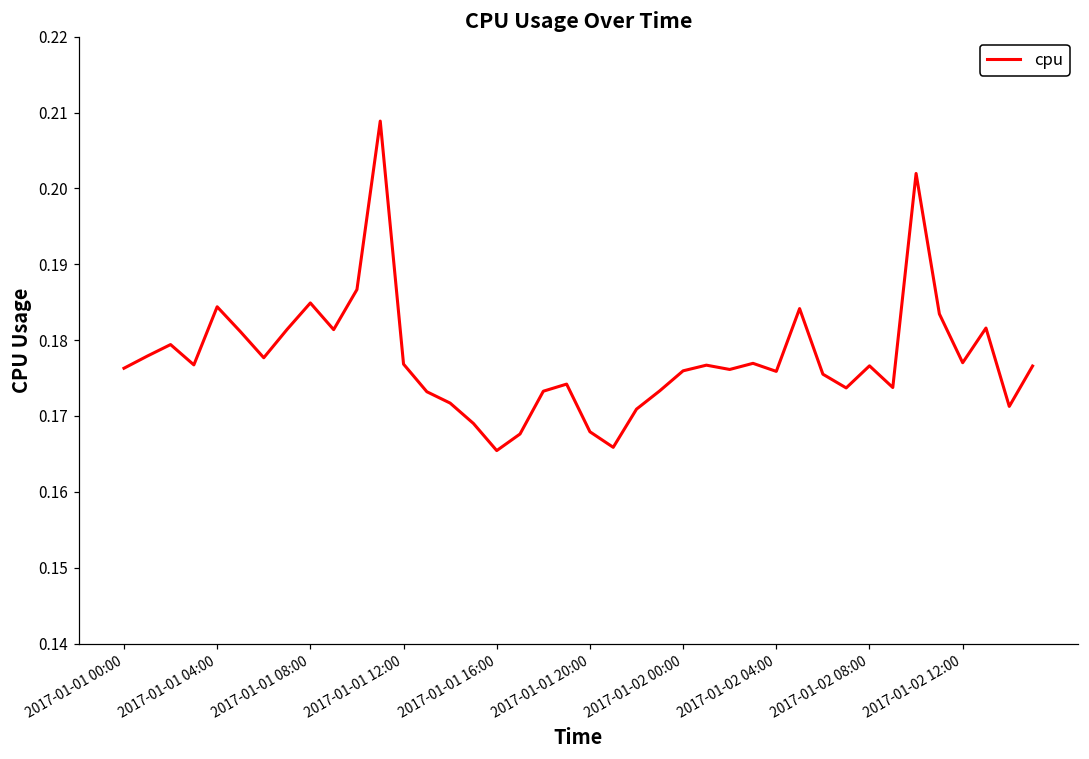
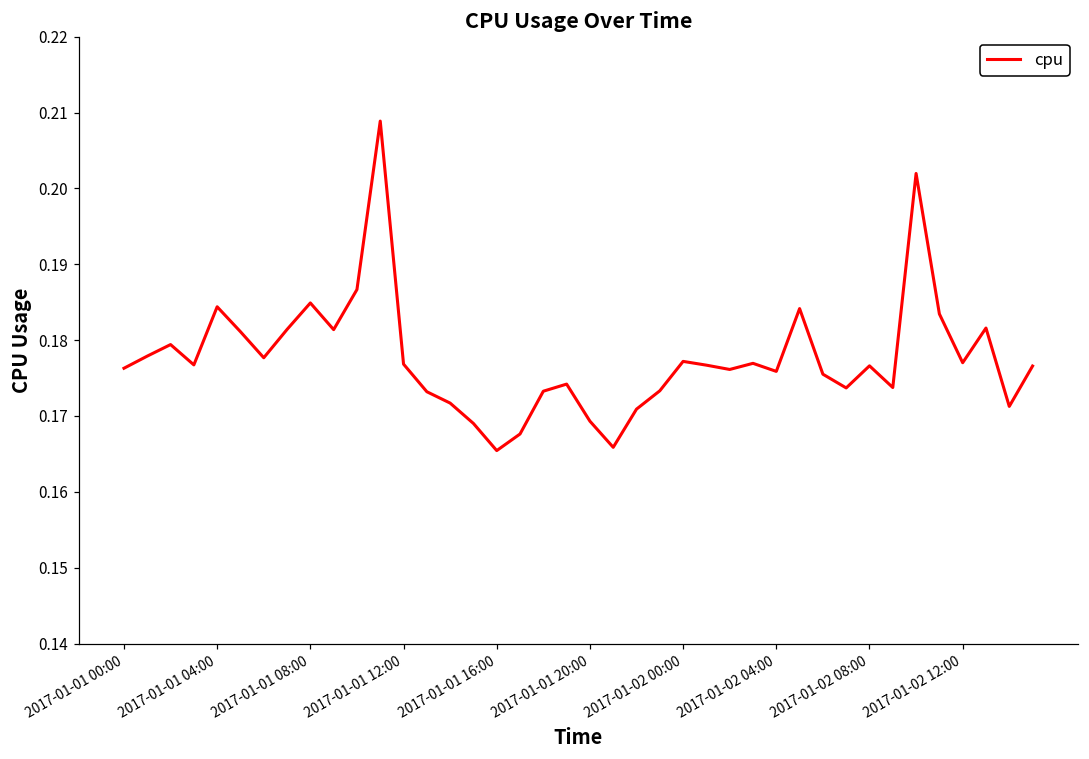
  {
    "2017-01-01 00:00": 0.176,
    "2017-01-01 04:00": 0.184,
    "2017-01-01 08:00": 0.185,
    "2017-01-01 12:00": 0.177,
    "2017-01-01 16:00": 0.165,
-   "2017-01-01 20:00": 0.168,
-   "2017-01-02 00:00": 0.176,
+   "2017-01-01 20:00": 0.169,
+   "2017-01-02 00:00": 0.177,
    "2017-01-02 04:00": 0.176,
    "2017-01-02 08:00": 0.177,
    "2017-01-02 12:00": 0.177
  }
